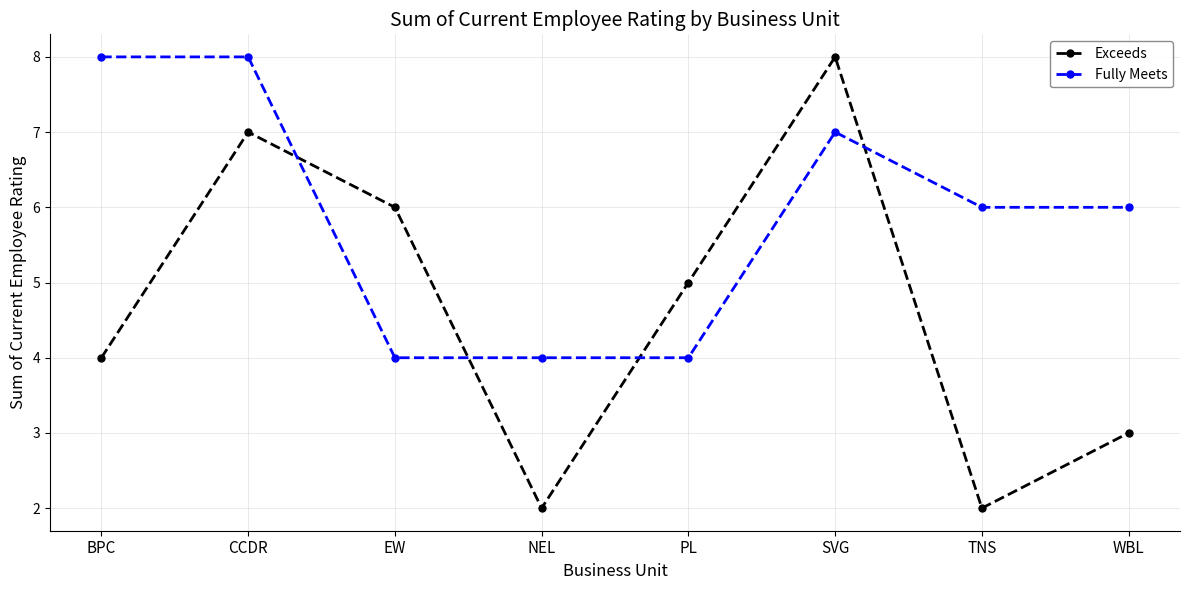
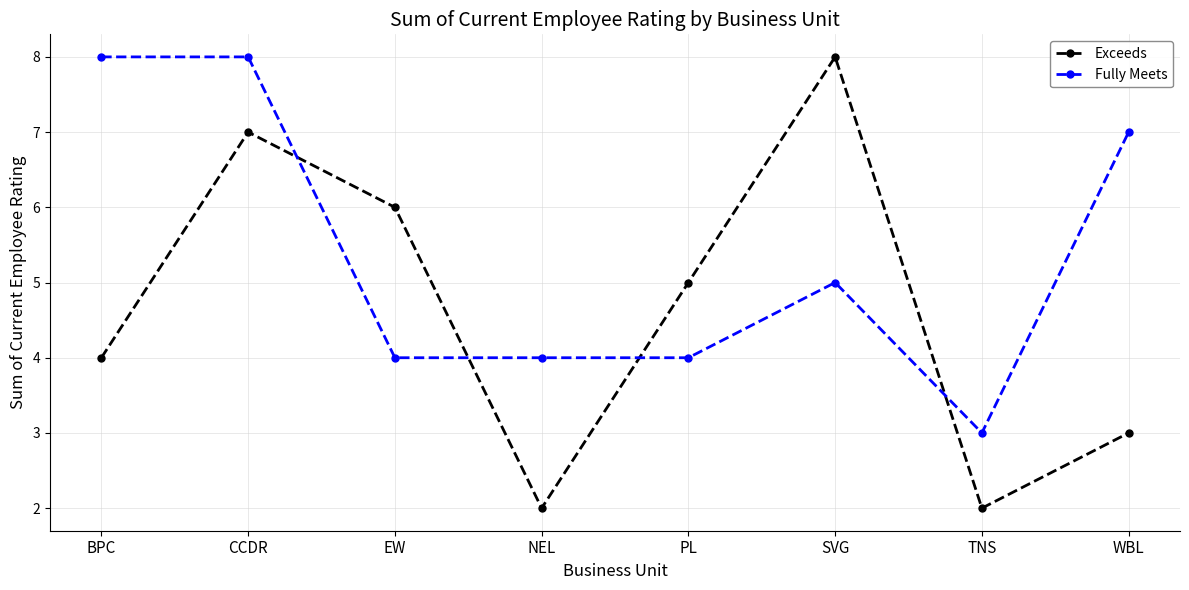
  {
    "Exceeds": {
      "BPC": 4,
      "CCDR": 7,
      "EW": 6,
      "NEL": 2,
      "PL": 5,
      "SVG": 8,
      "TNS": 2,
      "WBL": 3
    },
    "Fully Meets": {
      "BPC": 8,
      "CCDR": 8,
      "EW": 4,
      "NEL": 4,
      "PL": 4,
-     "SVG": 7,
-     "TNS": 6,
-     "WBL": 6
+     "SVG": 5,
+     "TNS": 3,
+     "WBL": 7
    }
  }
